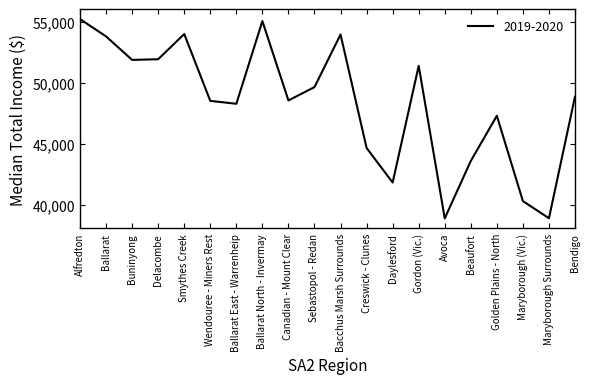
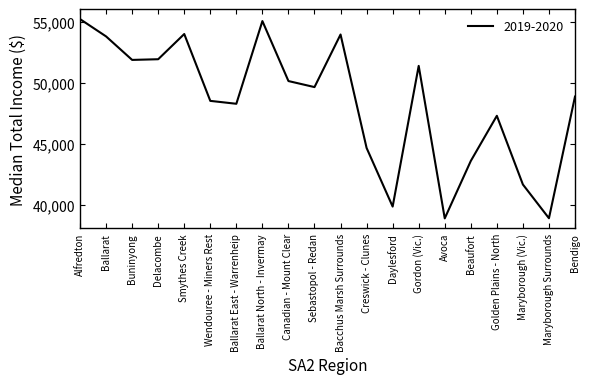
  {
    "Alfredton": "55,200",
    "Ballarat": "53,800",
    "Buninyong": "51,900",
    "Delacombe": "51,900",
    "Smythes Creek": "54,000",
    "Wendouree - Miners Rest": "48,500",
    "Ballarat East - Warrenheip": "48,300",
    "Ballarat North - Invermay": "55,000",
-   "Canadian - Mount Clear": "48,500",
+   "Canadian - Mount Clear": "50,100",
    "Sebastopol - Redan": "49,600",
    "Bacchus Marsh Surrounds": "53,900",
    "Creswick - Clunes": "44,600",
-   "Daylesford": "41,800",
+   "Daylesford": "39,800",
    "Gordon (Vic.)": "51,400",
    "Avoca": "38,900",
    "Beaufort": "43,600",
    "Golden Plains - North": "47,300",
-   "Maryborough (Vic.)": "40,300",
+   "Maryborough (Vic.)": "41,600",
    "Maryborough Surrounds": "38,900",
    "Bendigo": "48,900"
  }
